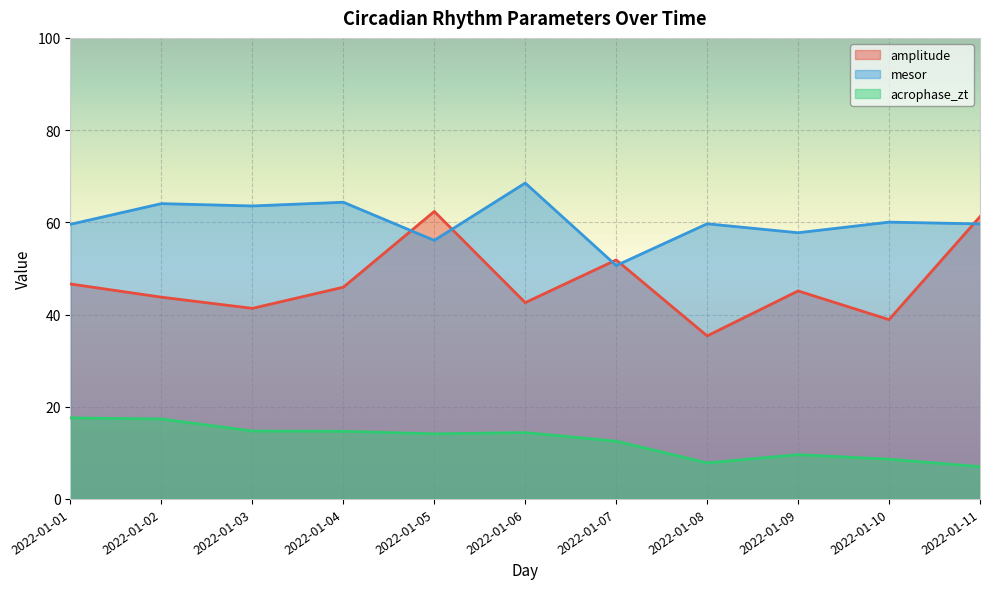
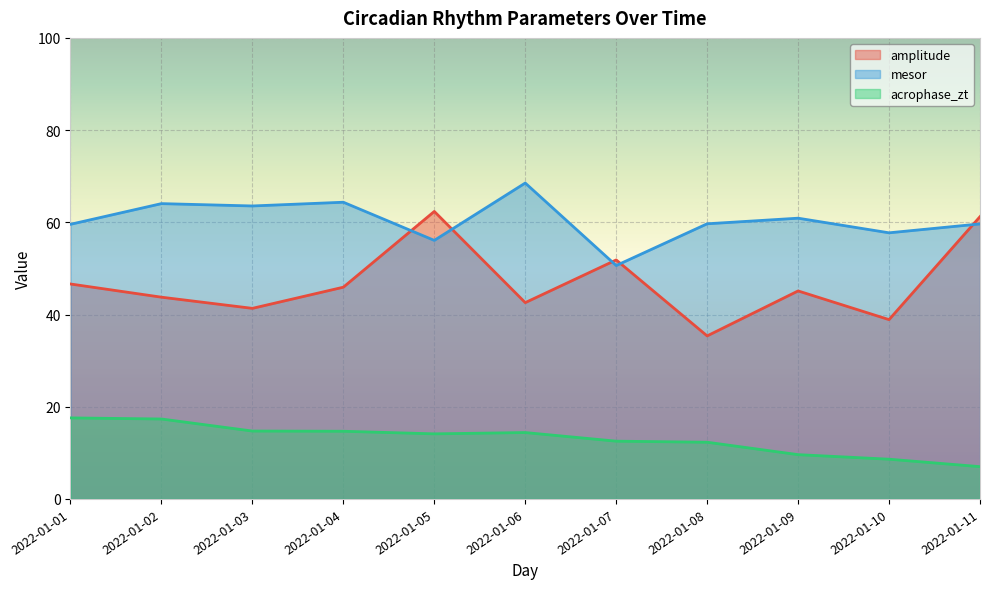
  {
    "amplitude": {
      "2022-01-01": 47,
      "2022-01-02": 44,
      "2022-01-03": 41,
      "2022-01-04": 46,
      "2022-01-05": 62,
      "2022-01-06": 43,
      "2022-01-07": 52,
      "2022-01-08": 35,
      "2022-01-09": 45,
      "2022-01-10": 39,
      "2022-01-11": 61
    },
    "mesor": {
      "2022-01-01": 60,
      "2022-01-02": 64,
      "2022-01-03": 64,
      "2022-01-04": 64,
      "2022-01-05": 56,
      "2022-01-06": 69,
      "2022-01-07": 51,
      "2022-01-08": 60,
-     "2022-01-09": 58,
-     "2022-01-10": 60,
+     "2022-01-09": 61,
+     "2022-01-10": 58,
      "2022-01-11": 60
    },
    "acrophase_zt": {
      "2022-01-01": 18,
      "2022-01-02": 17,
      "2022-01-03": 15,
      "2022-01-04": 15,
      "2022-01-05": 14,
      "2022-01-06": 14,
      "2022-01-07": 13,
-     "2022-01-08": 8,
+     "2022-01-08": 12,
      "2022-01-09": 10,
      "2022-01-10": 9,
      "2022-01-11": 7
    }
  }
